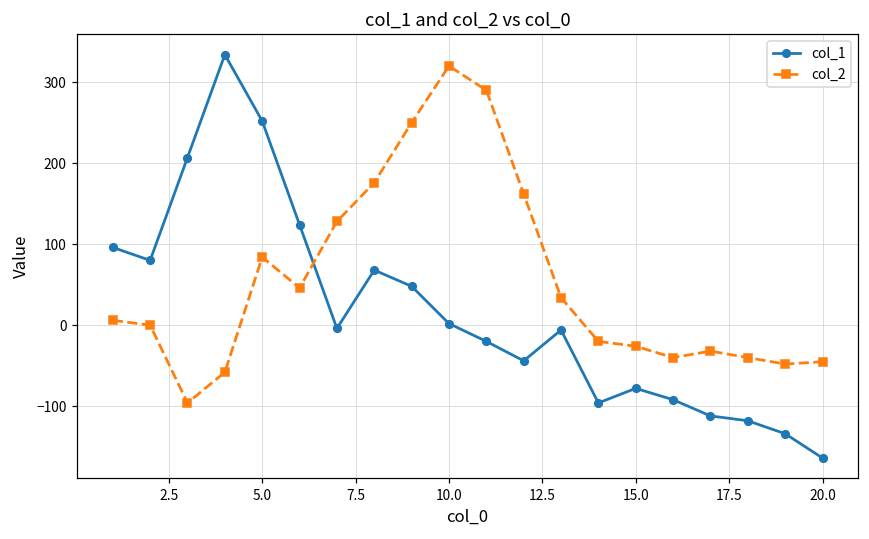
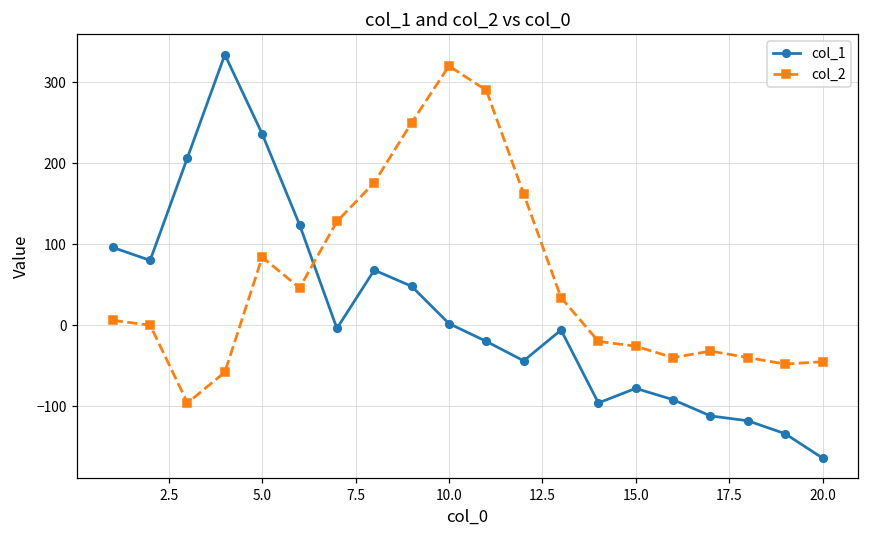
  {
    "col_1": {
-     "5.0": 250,
+     "5.0": 240,
      "10.0": 0,
      "15.0": -80,
      "20.0": -160
    },
    "col_2": {
      "5.0": 80,
      "10.0": 320,
      "15.0": -30,
      "20.0": -50
    }
  }
